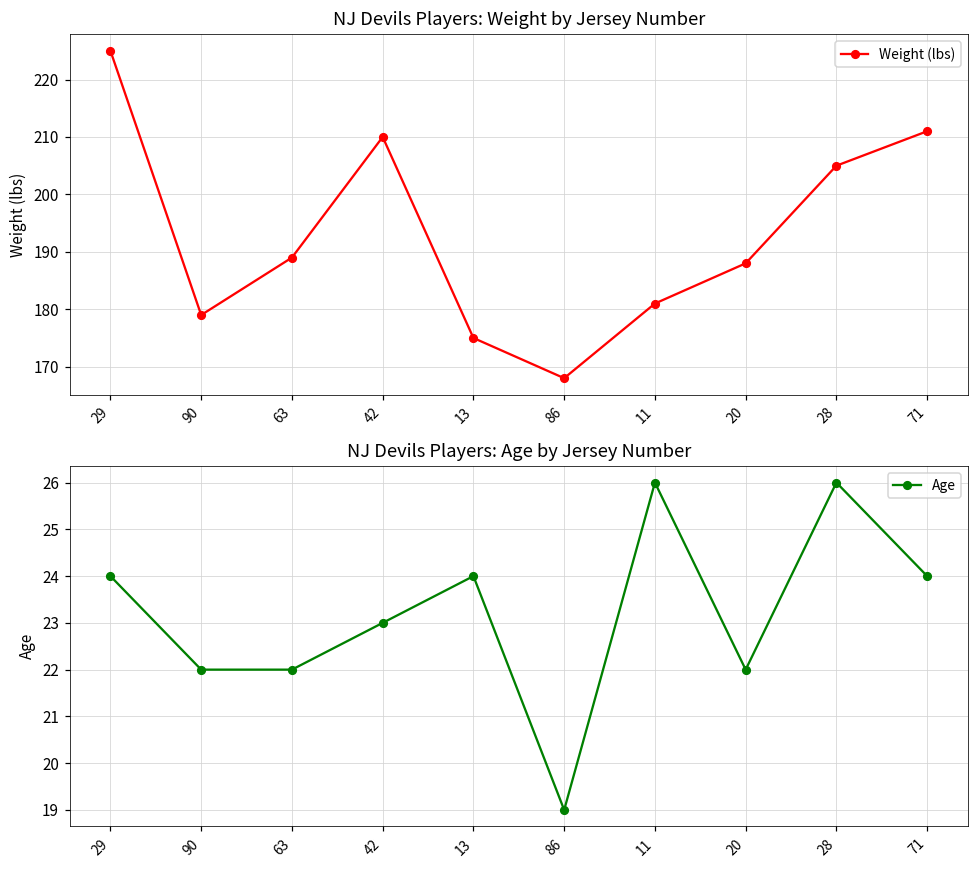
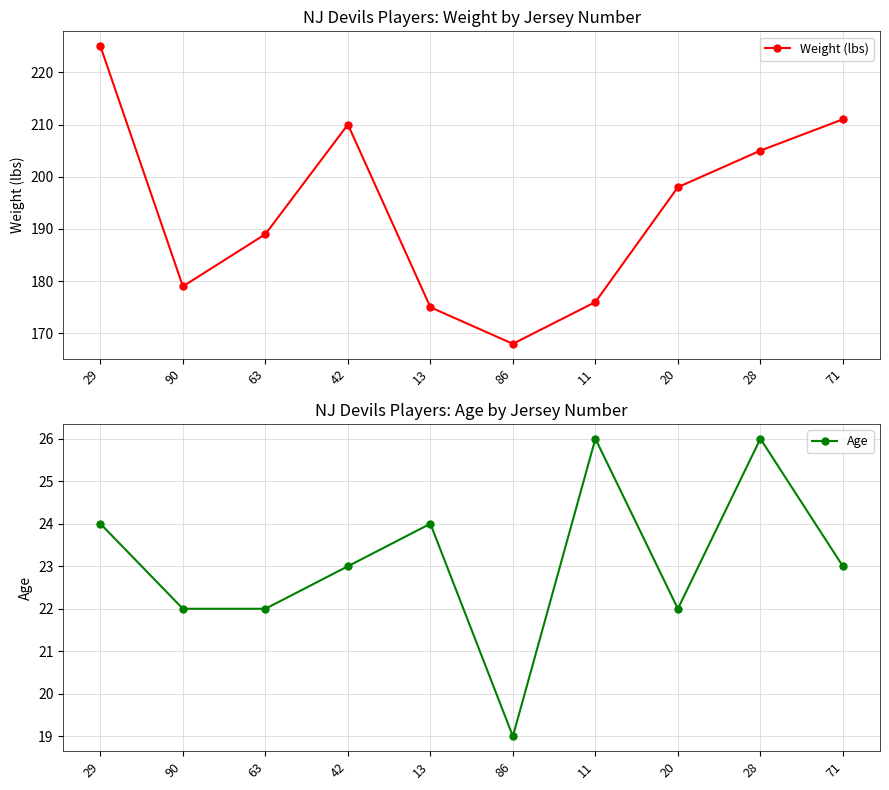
  {
    "NJ Devils Players: Weight by Jersey Number": {
      "29": 225,
      "90": 179,
      "63": 189,
      "42": 210,
      "13": 175,
      "86": 168,
-     "11": 181,
-     "20": 188,
+     "11": 176,
+     "20": 198,
      "28": 205,
      "71": 211
    },
    "NJ Devils Players: Age by Jersey Number": {
      "29": 24,
      "90": 22,
      "63": 22,
      "42": 23,
      "13": 24,
      "86": 19,
      "11": 26,
      "20": 22,
      "28": 26,
-     "71": 24
+     "71": 23
    }
  }
